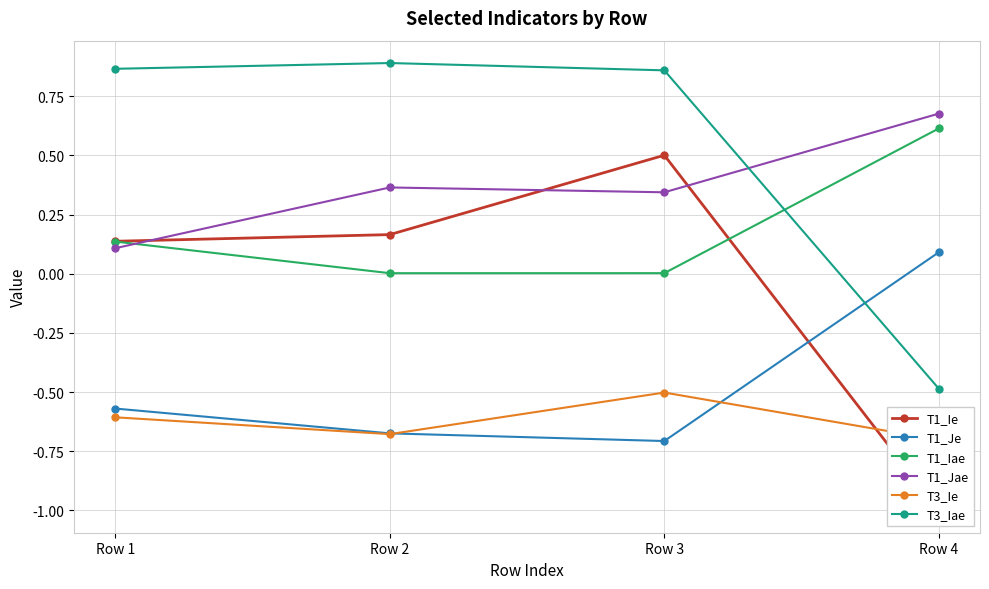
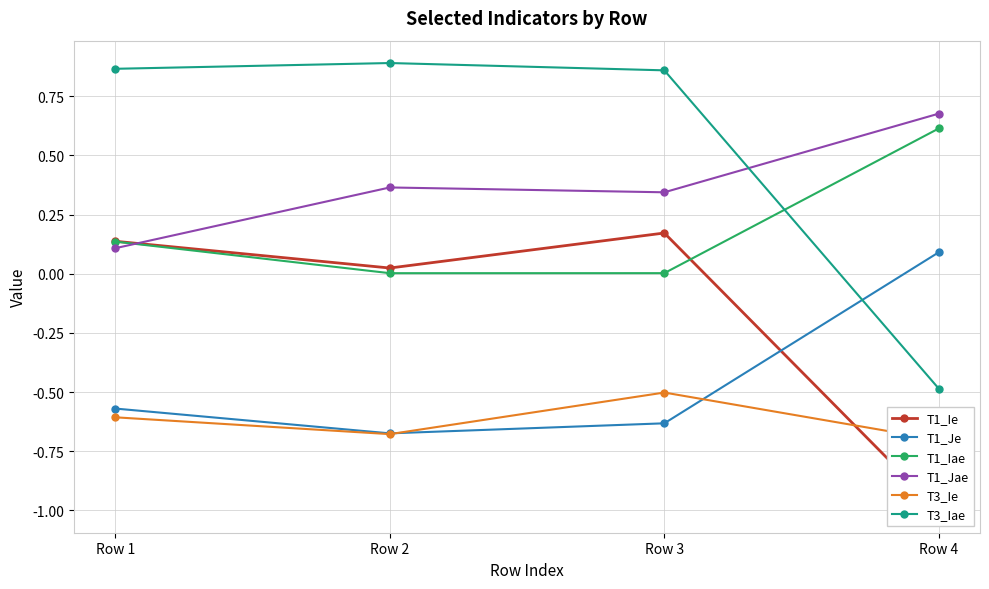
  {
    "T1_Ie": {
-     "Row 2": 0.17,
-     "Row 3": 0.50
+     "Row 2": 0.02,
+     "Row 3": 0.17
    },
    "T1_Je": {
      "Row 1": -0.57,
-     "Row 3": -0.71,
+     "Row 3": -0.63,
      "Row 4": 0.09
    },
    "T1_Jae": {
      "Row 1": 0.11,
      "Row 2": 0.36,
      "Row 3": 0.34,
      "Row 4": 0.68
    },
    "T3_Ie": {
      "Row 1": -0.61,
      "Row 3": -0.50
    }
  }
